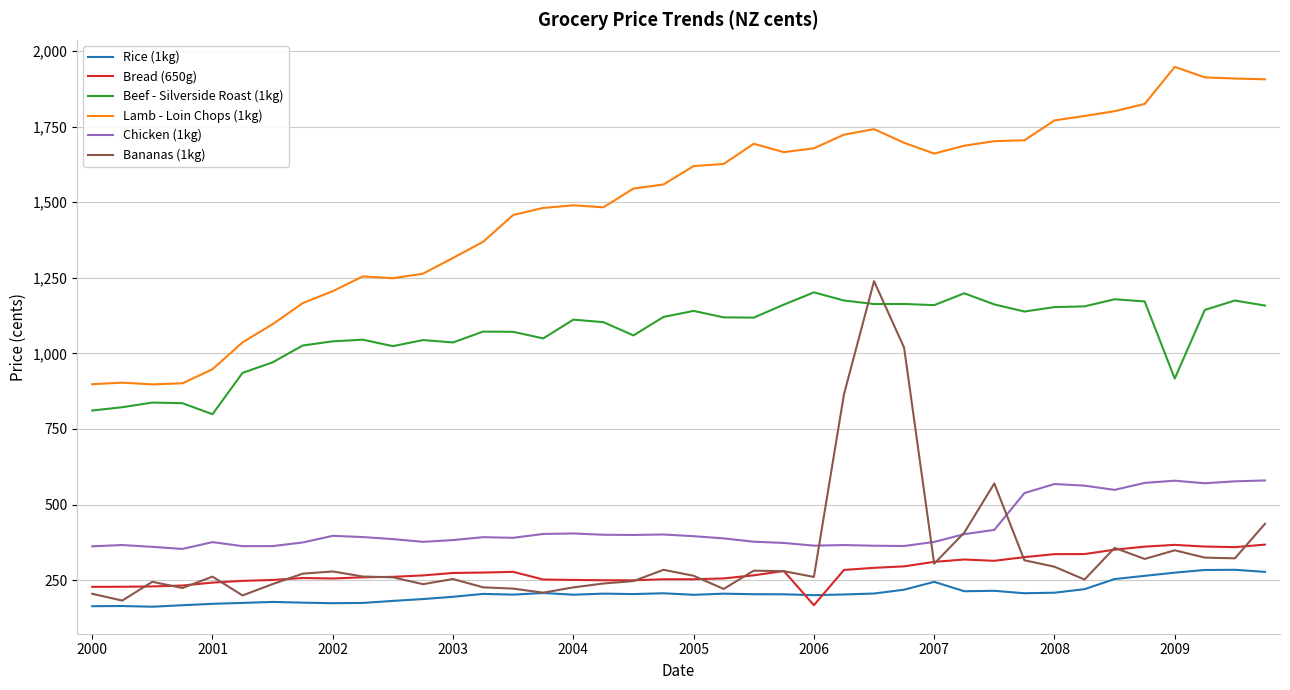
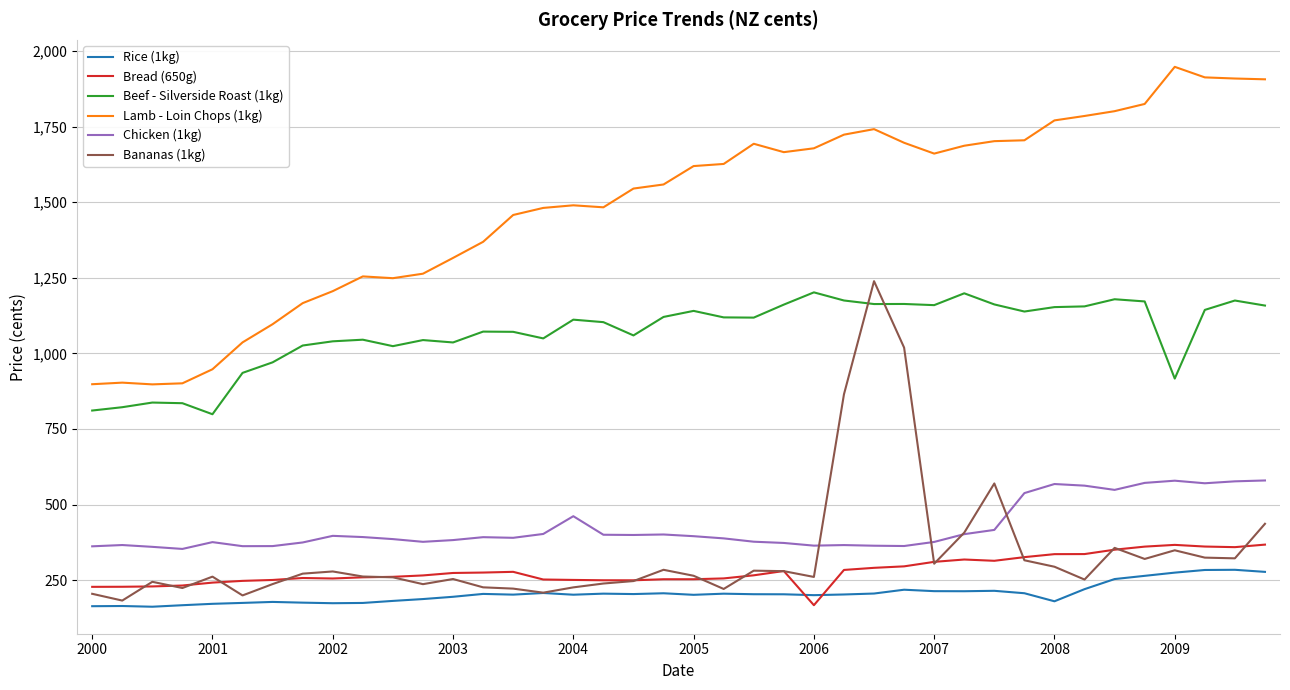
  {
    "Rice (1kg)": {
      "2000": "160",
      "2001": "170",
      "2002": "170",
      "2003": "200",
      "2004": "200",
      "2005": "200",
      "2006": "200",
-     "2007": "240",
-     "2008": "210",
+     "2007": "210",
+     "2008": "180",
      "2009": "280"
    },
    "Bread (650g)": {
      "2000": "230",
      "2001": "240",
      "2002": "260",
      "2003": "270",
      "2004": "250",
      "2005": "250",
      "2006": "170",
      "2008": "340",
      "2009": "370"
    },
    "Beef - Silverside Roast (1kg)": {
      "2000": "810",
      "2001": "800",
      "2002": "1,040",
      "2003": "1,040",
      "2004": "1,110",
      "2005": "1,140",
      "2006": "1,200",
      "2007": "1,160",
      "2008": "1,150",
      "2009": "920"
    },
    "Lamb - Loin Chops (1kg)": {
      "2000": "900",
      "2001": "950",
      "2002": "1,210",
      "2003": "1,320",
      "2004": "1,490",
      "2005": "1,620",
      "2006": "1,680",
      "2007": "1,660",
      "2008": "1,770",
      "2009": "1,950"
    },
    "Chicken (1kg)": {
      "2000": "360",
      "2001": "380",
      "2002": "400",
      "2003": "380",
-     "2004": "400",
+     "2004": "460",
      "2005": "400",
      "2006": "360",
      "2007": "380",
      "2008": "570",
      "2009": "580"
    },
    "Bananas (1kg)": {
      "2000": "210",
      "2001": "260",
      "2002": "280",
      "2003": "250",
      "2004": "230",
      "2005": "260",
      "2006": "260",
      "2008": "290",
      "2009": "350"
    }
  }
